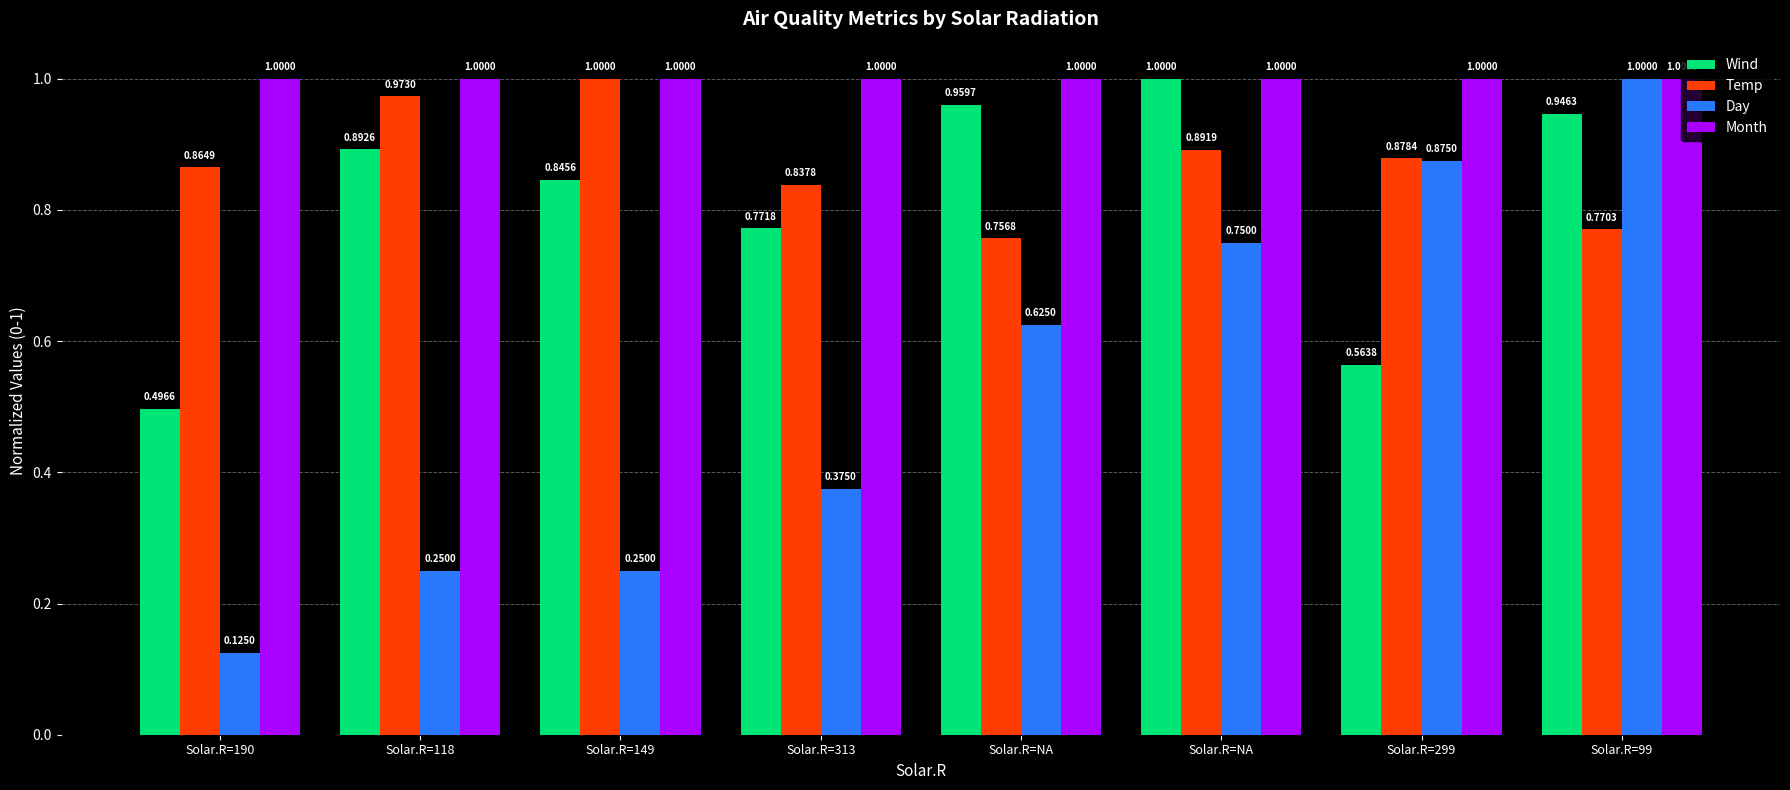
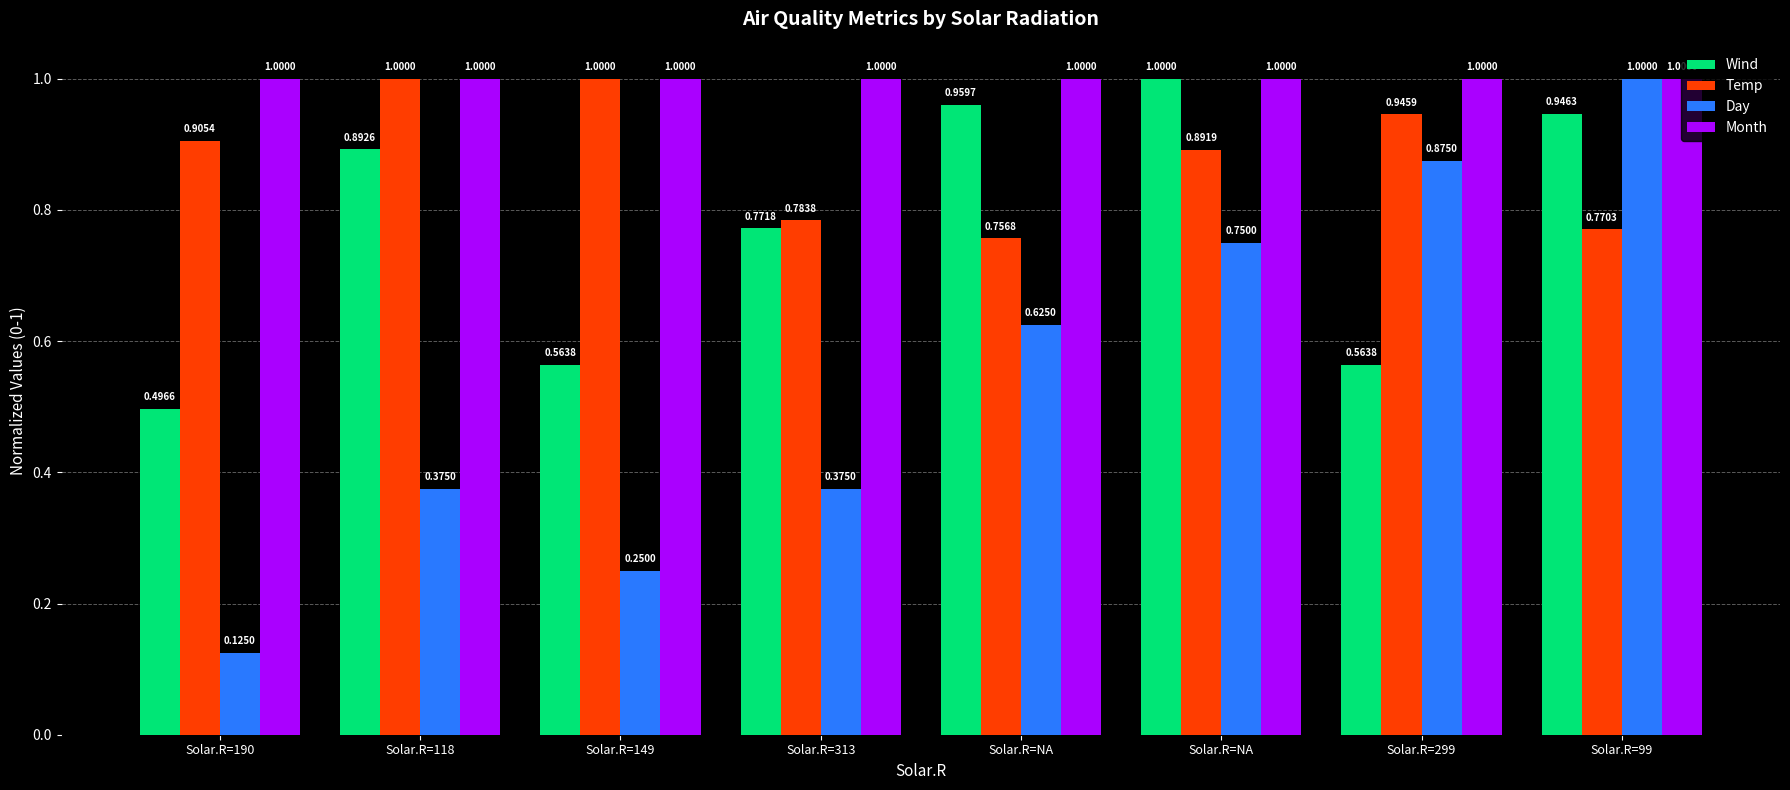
  {
    "Wind": {
      "Solar.R=190": 0.4966,
      "Solar.R=118": 0.8926,
-     "Solar.R=149": 0.8456,
+     "Solar.R=149": 0.5638,
      "Solar.R=313": 0.7718,
      "Solar.R=299": 0.5638,
      "Solar.R=99": 0.9463
    },
    "Temp": {
-     "Solar.R=190": 0.8649,
-     "Solar.R=118": 0.9730,
+     "Solar.R=190": 0.9054,
+     "Solar.R=118": 1.0000,
      "Solar.R=149": 1.0000,
-     "Solar.R=313": 0.8378,
-     "Solar.R=299": 0.8784,
+     "Solar.R=313": 0.7838,
+     "Solar.R=299": 0.9459,
      "Solar.R=99": 0.7703
    },
    "Day": {
      "Solar.R=190": 0.1250,
-     "Solar.R=118": 0.2500,
+     "Solar.R=118": 0.3750,
      "Solar.R=149": 0.2500,
      "Solar.R=313": 0.3750,
      "Solar.R=299": 0.8750,
      "Solar.R=99": 1.0000
    },
    "Month": {
      "Solar.R=190": 1.0000,
      "Solar.R=118": 1.0000,
      "Solar.R=149": 1.0000,
      "Solar.R=313": 1.0000,
      "Solar.R=299": 1.0000
    }
  }
